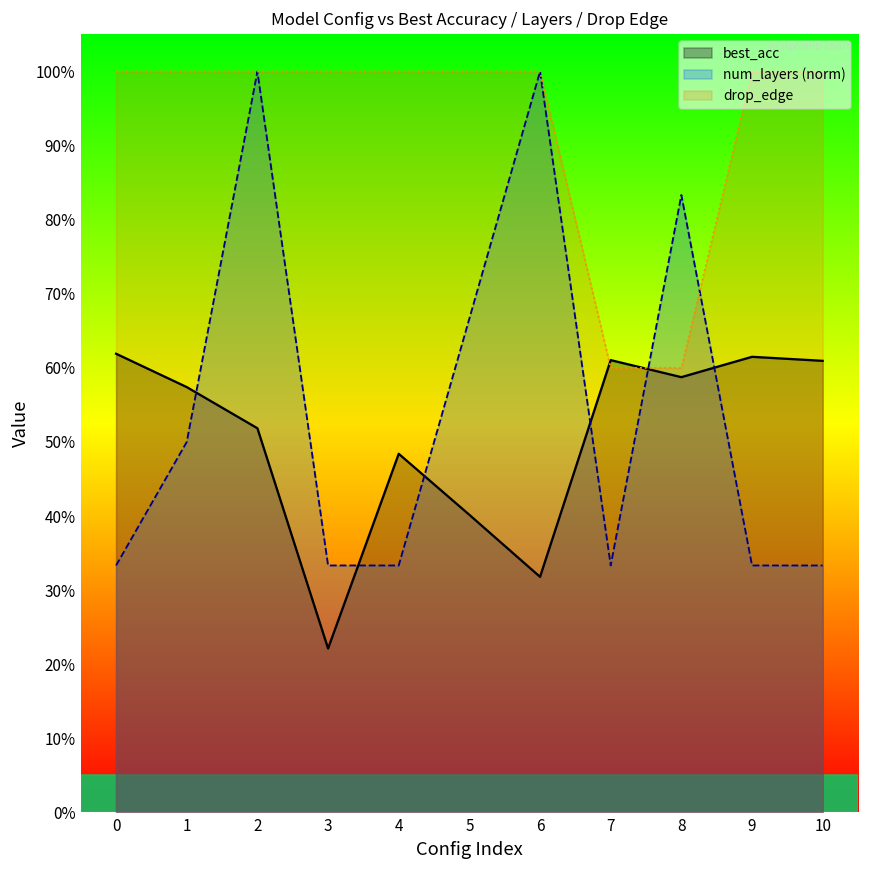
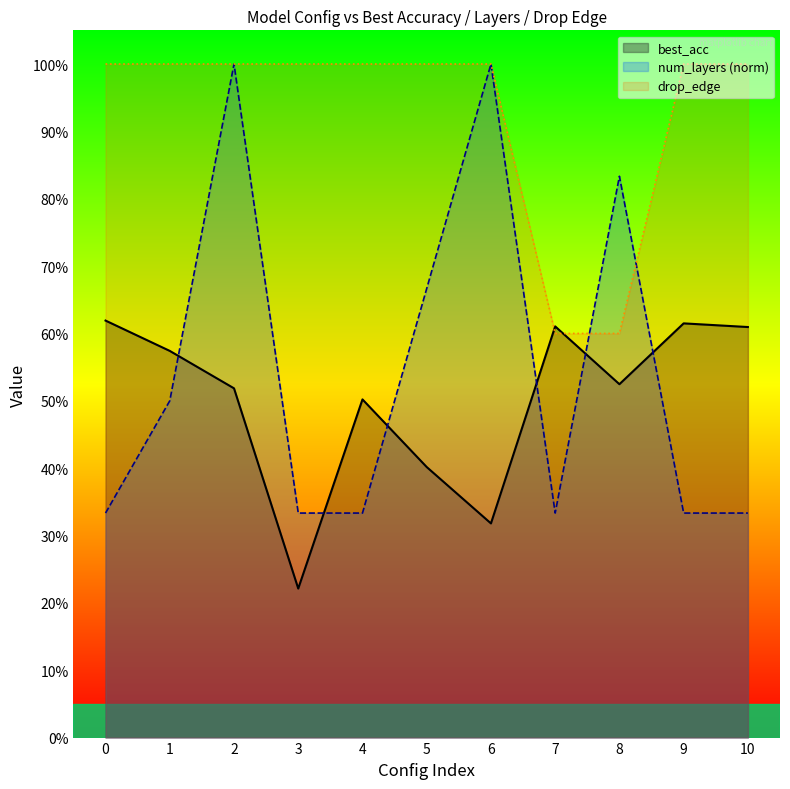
  {
    "best_acc": {
      "0": "62%",
      "1": "57%",
      "2": "52%",
      "3": "22%",
-     "4": "48%",
+     "4": "50%",
      "5": "40%",
      "6": "32%",
      "7": "61%",
-     "8": "59%",
+     "8": "52%",
      "9": "61%",
      "10": "61%"
    },
    "num_layers (norm)": {
      "0": "33%",
      "1": "50%",
      "3": "33%",
      "4": "33%",
      "5": "67%",
      "7": "33%",
      "8": "83%",
      "9": "33%",
      "10": "33%"
    },
    "drop_edge": {
      "0": "100%",
      "1": "100%",
      "3": "100%",
      "4": "100%",
      "5": "100%",
      "7": "60%",
      "8": "60%"
    }
  }
